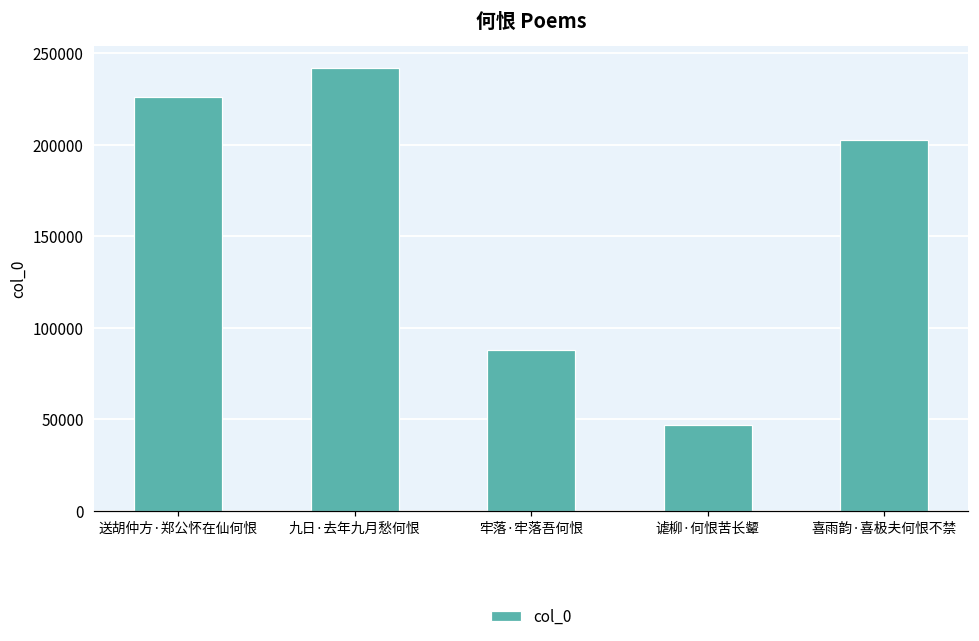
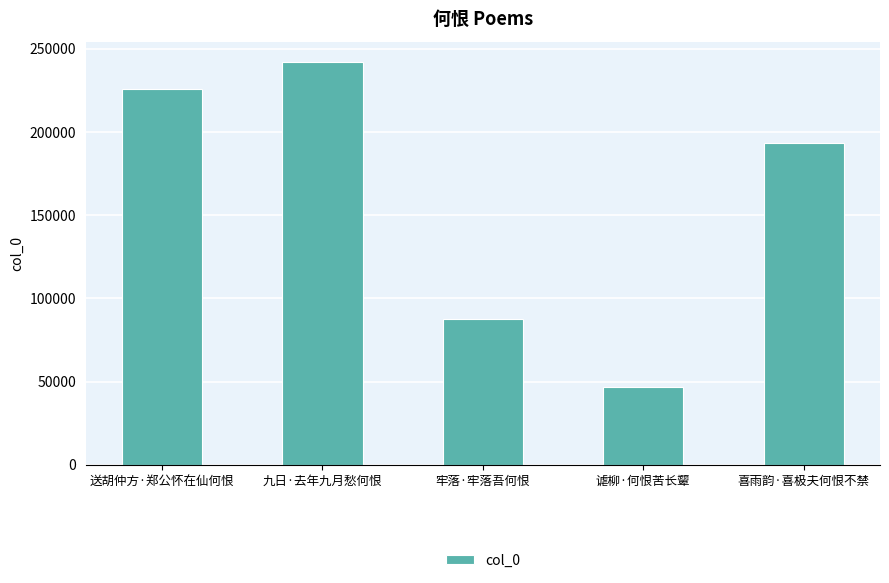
  {
    "送胡仲方·郑公怀在仙何恨": 226000,
    "九日·去年九月愁何恨": 242000,
    "牢落·牢落吾何恨": 88000,
    "谑柳·何恨苦长颦": 47000,
-   "喜雨韵·喜极夫何恨不禁": 203000
+   "喜雨韵·喜极夫何恨不禁": 194000
  }
